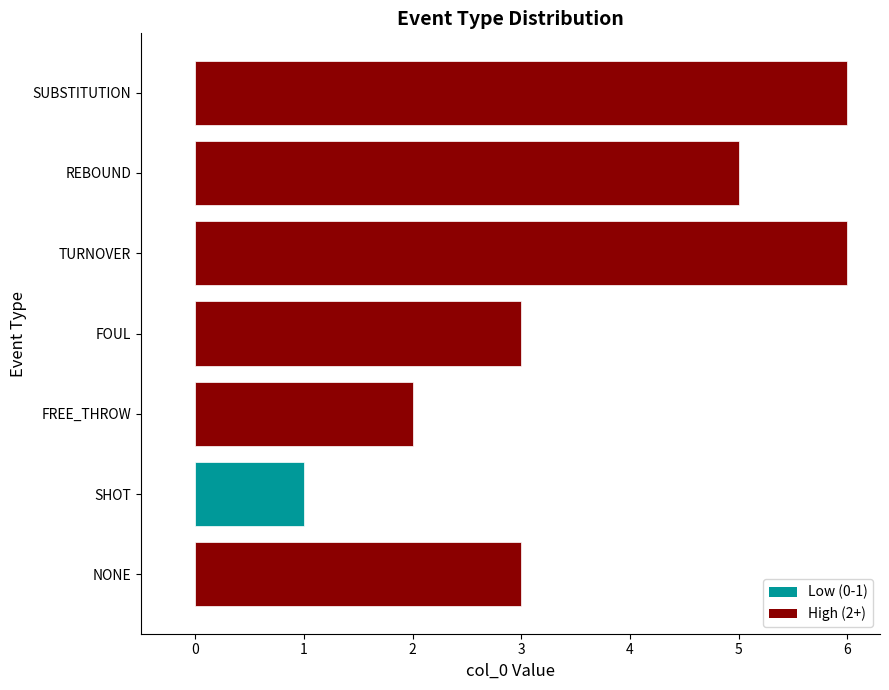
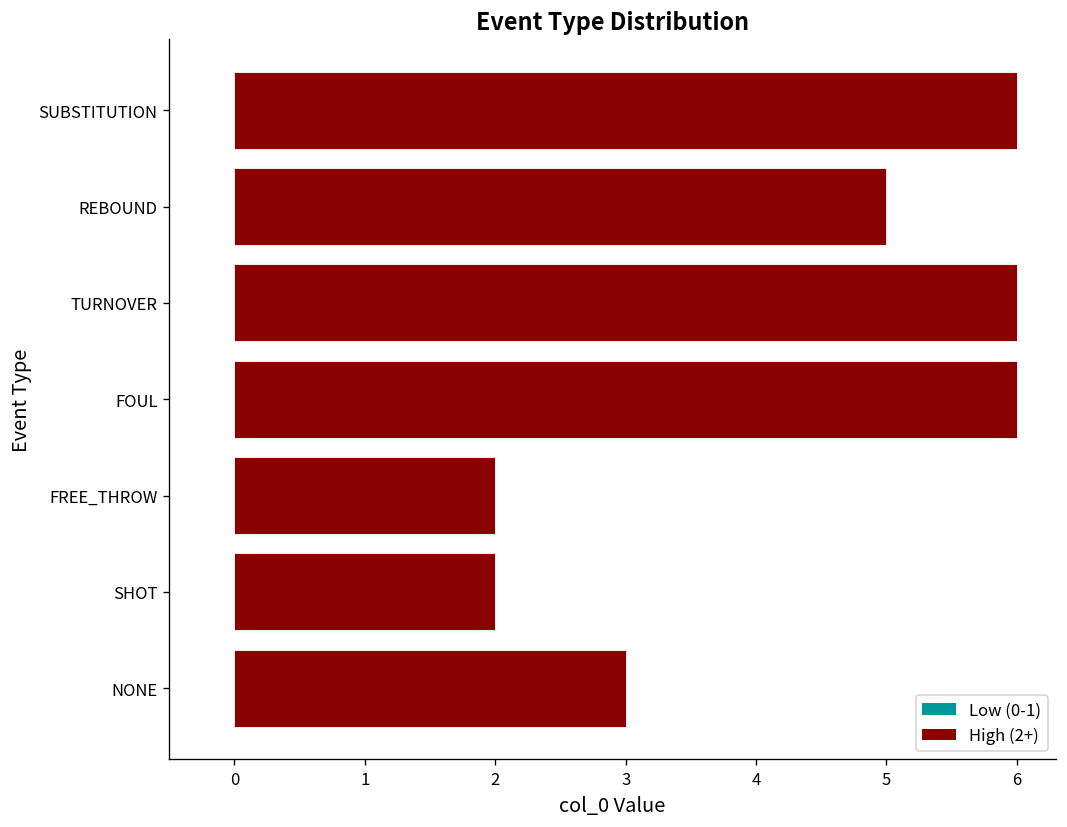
  {
    "SUBSTITUTION": 6,
    "REBOUND": 5,
    "TURNOVER": 6,
-   "FOUL": 3,
+   "FOUL": 6,
    "FREE_THROW": 2,
-   "SHOT": 1,
+   "SHOT": 2,
    "NONE": 3
  }
